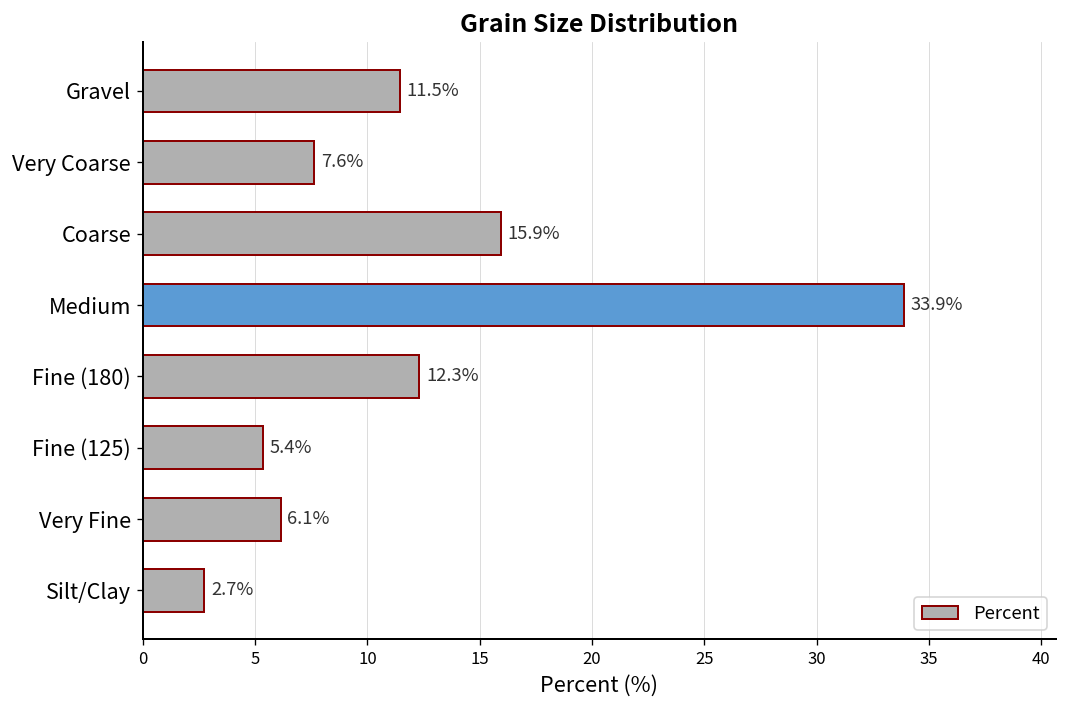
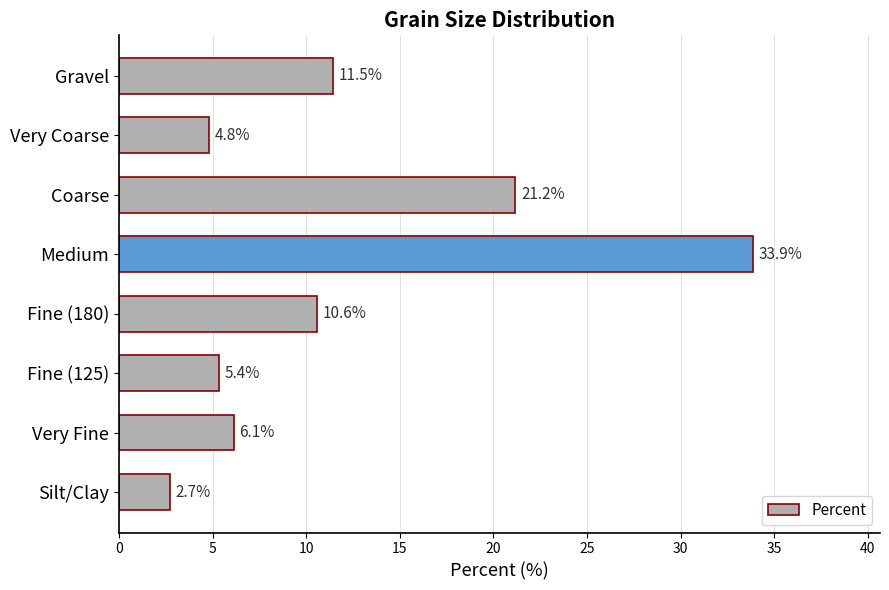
  {
    "Gravel": "11.5%",
-   "Very Coarse": "7.6%",
-   "Coarse": "15.9%",
+   "Very Coarse": "4.8%",
+   "Coarse": "21.2%",
    "Medium": "33.9%",
-   "Fine (180)": "12.3%",
+   "Fine (180)": "10.6%",
    "Fine (125)": "5.4%",
    "Very Fine": "6.1%",
    "Silt/Clay": "2.7%"
  }
